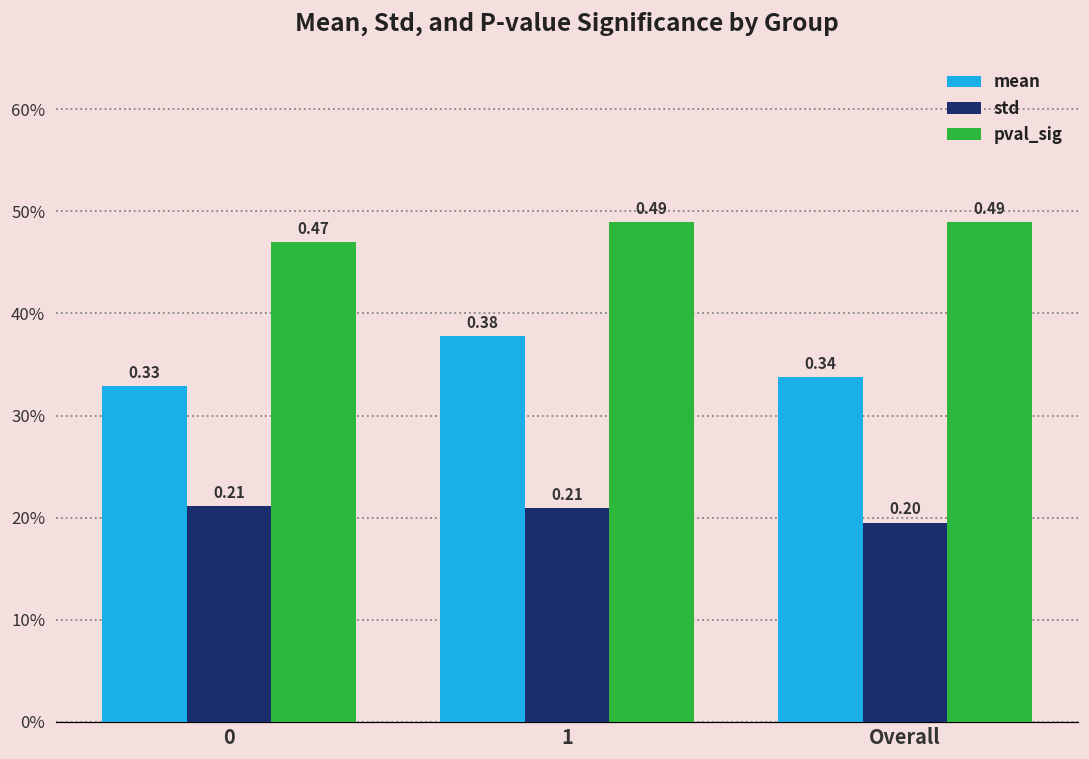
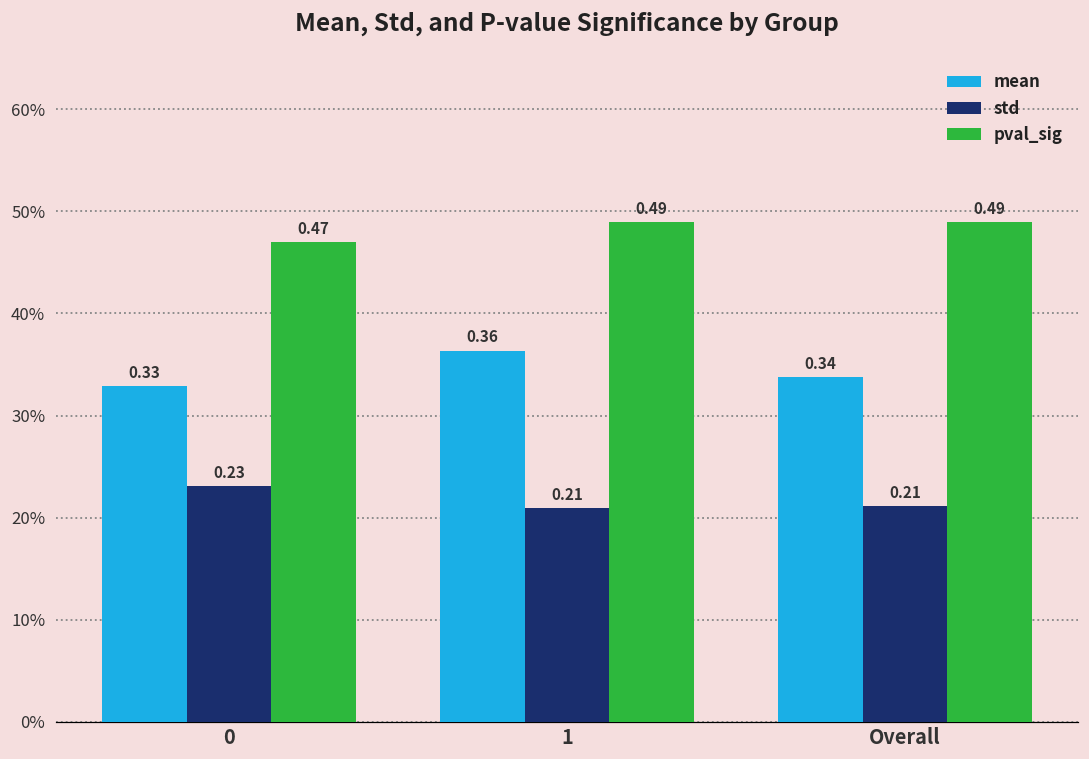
  {
    "mean": {
      "0": 0.33,
-     "1": 0.38,
+     "1": 0.36,
      "Overall": 0.34
    },
    "std": {
-     "0": 0.21,
+     "0": 0.23,
      "1": 0.21,
-     "Overall": 0.20
+     "Overall": 0.21
    },
    "pval_sig": {
      "0": 0.47,
      "1": 0.49,
      "Overall": 0.49
    }
  }
